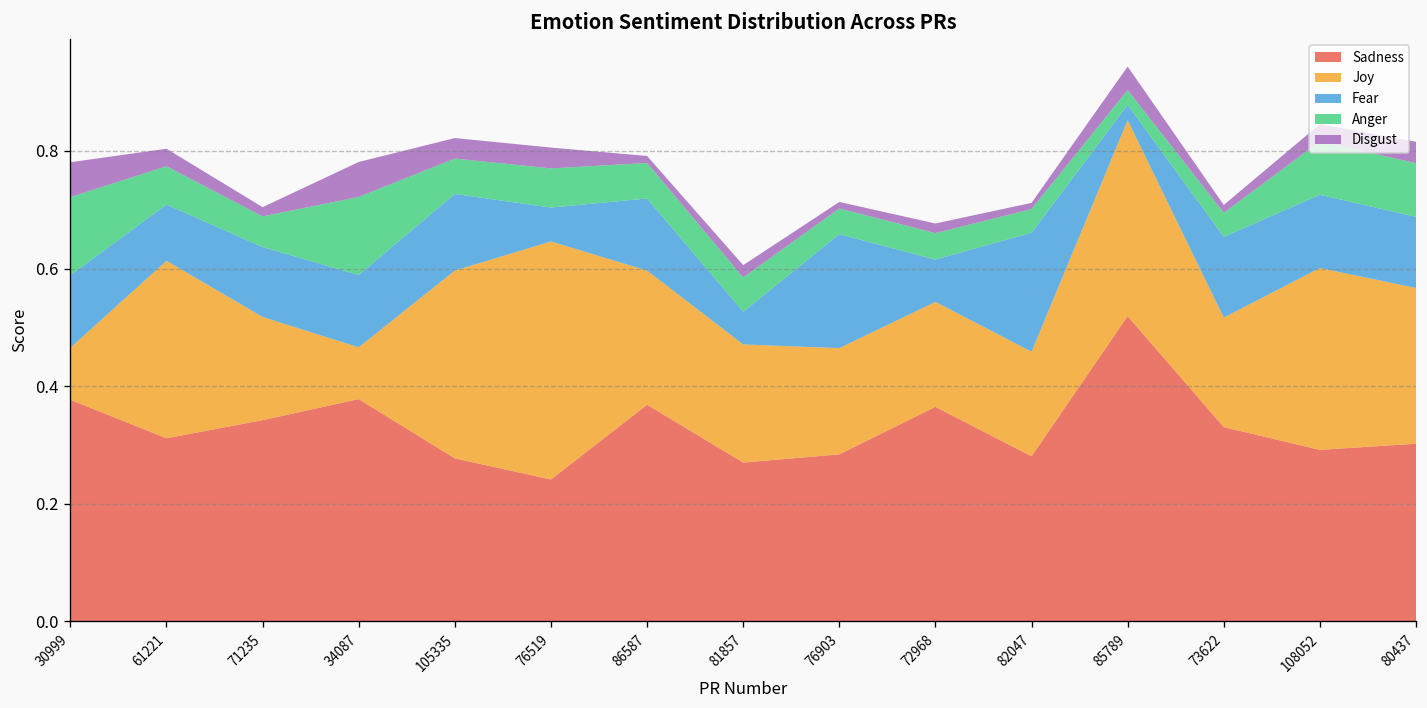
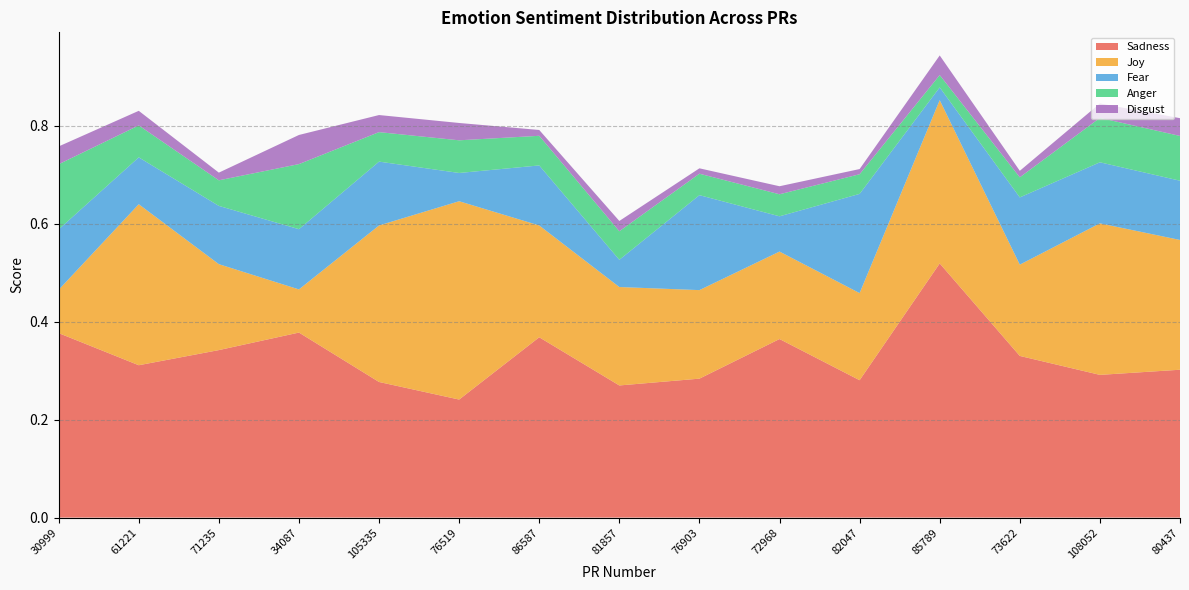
  {
    "Sadness": {
      "30999": 0.38,
      "61221": 0.31,
      "71235": 0.34,
      "34087": 0.38,
      "105335": 0.28,
      "76519": 0.24,
      "86587": 0.37,
      "81857": 0.27,
      "76903": 0.28,
      "72968": 0.36,
      "82047": 0.28,
      "85789": 0.52,
      "73622": 0.33,
      "108052": 0.29,
      "80437": 0.30
    },
    "Joy": {
      "30999": 0.09,
-     "61221": 0.30,
+     "61221": 0.33,
      "71235": 0.18,
      "34087": 0.09,
      "105335": 0.32,
      "76519": 0.41,
      "86587": 0.23,
      "81857": 0.20,
      "76903": 0.18,
      "72968": 0.18,
      "82047": 0.18,
      "85789": 0.33,
      "73622": 0.19,
      "108052": 0.31,
      "80437": 0.26
    },
    "Fear": {
      "30999": 0.12,
      "61221": 0.10,
      "71235": 0.12,
      "34087": 0.12,
      "105335": 0.13,
      "76519": 0.06,
      "86587": 0.12,
      "81857": 0.06,
      "76903": 0.19,
      "72968": 0.07,
      "82047": 0.20,
      "85789": 0.03,
      "73622": 0.14,
      "108052": 0.12,
      "80437": 0.12
    },
    "Anger": {
      "30999": 0.13,
      "61221": 0.07,
      "71235": 0.05,
      "34087": 0.13,
      "105335": 0.06,
      "76519": 0.07,
      "86587": 0.06,
      "81857": 0.06,
      "76903": 0.04,
      "72968": 0.05,
      "82047": 0.04,
      "85789": 0.03,
      "73622": 0.04,
      "80437": 0.09
    },
    "Disgust": {
-     "30999": 0.06,
+     "30999": 0.04,
      "61221": 0.03,
      "71235": 0.02,
      "34087": 0.06,
      "105335": 0.03,
      "76519": 0.04,
      "86587": 0.01,
      "81857": 0.02,
      "76903": 0.01,
      "72968": 0.02,
      "82047": 0.01,
      "85789": 0.04,
      "73622": 0.01,
      "80437": 0.04
    }
  }
